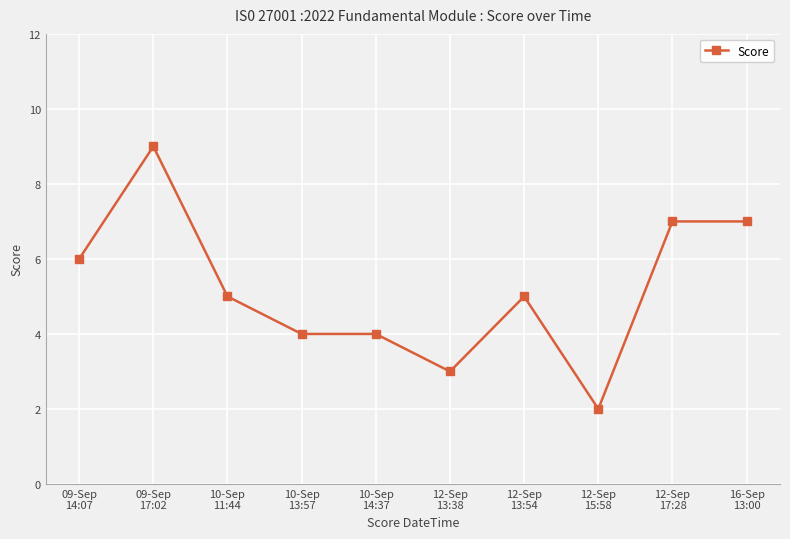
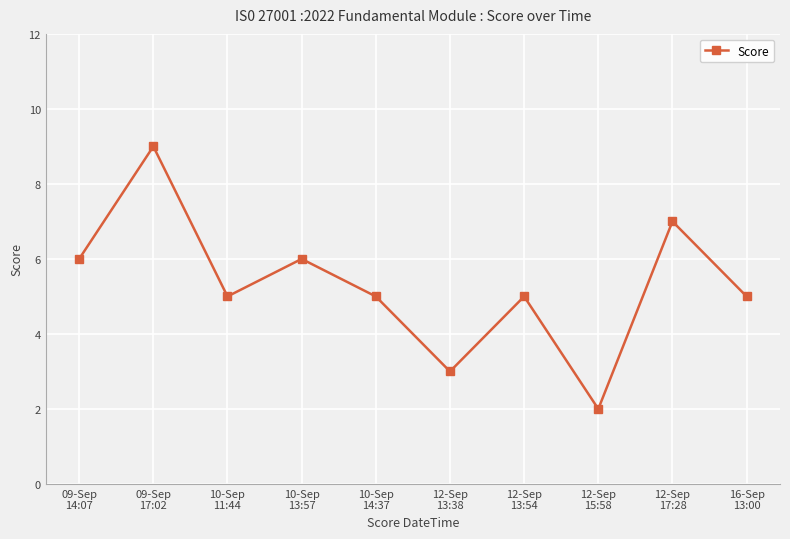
  {
    "09-Sep 14:07": 6,
    "09-Sep 17:02": 9,
    "10-Sep 11:44": 5,
-   "10-Sep 13:57": 4,
-   "10-Sep 14:37": 4,
+   "10-Sep 13:57": 6,
+   "10-Sep 14:37": 5,
    "12-Sep 13:38": 3,
    "12-Sep 13:54": 5,
    "12-Sep 15:58": 2,
    "12-Sep 17:28": 7,
-   "16-Sep 13:00": 7
+   "16-Sep 13:00": 5
  }
